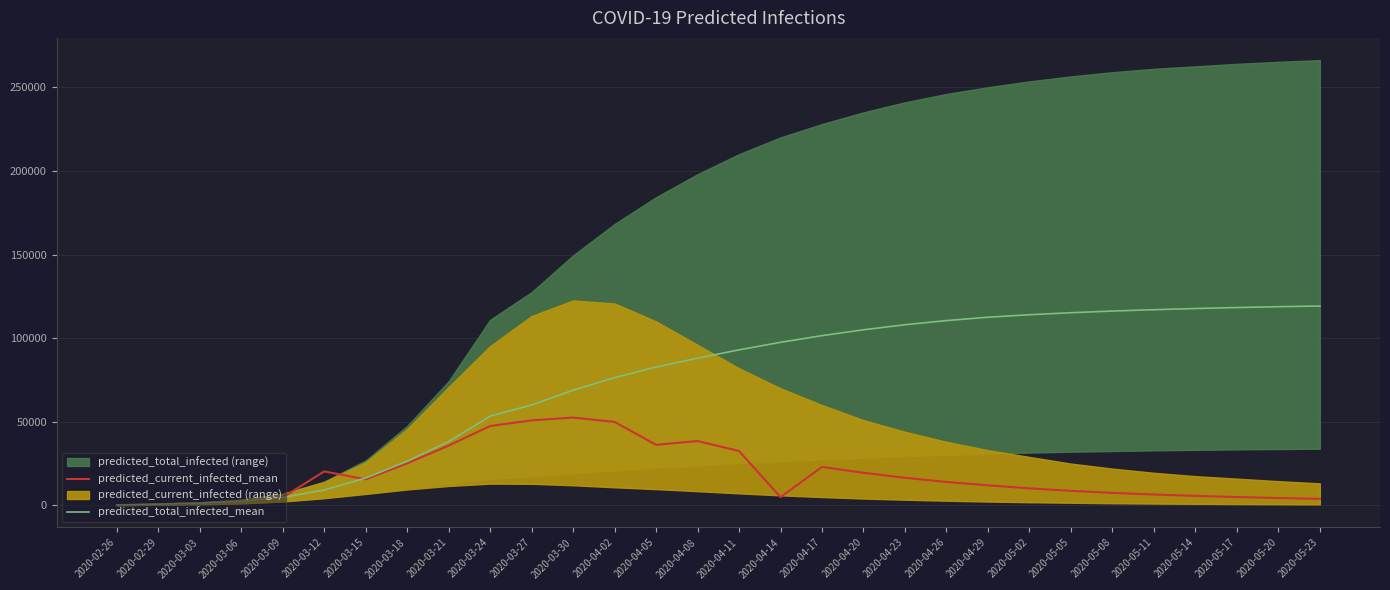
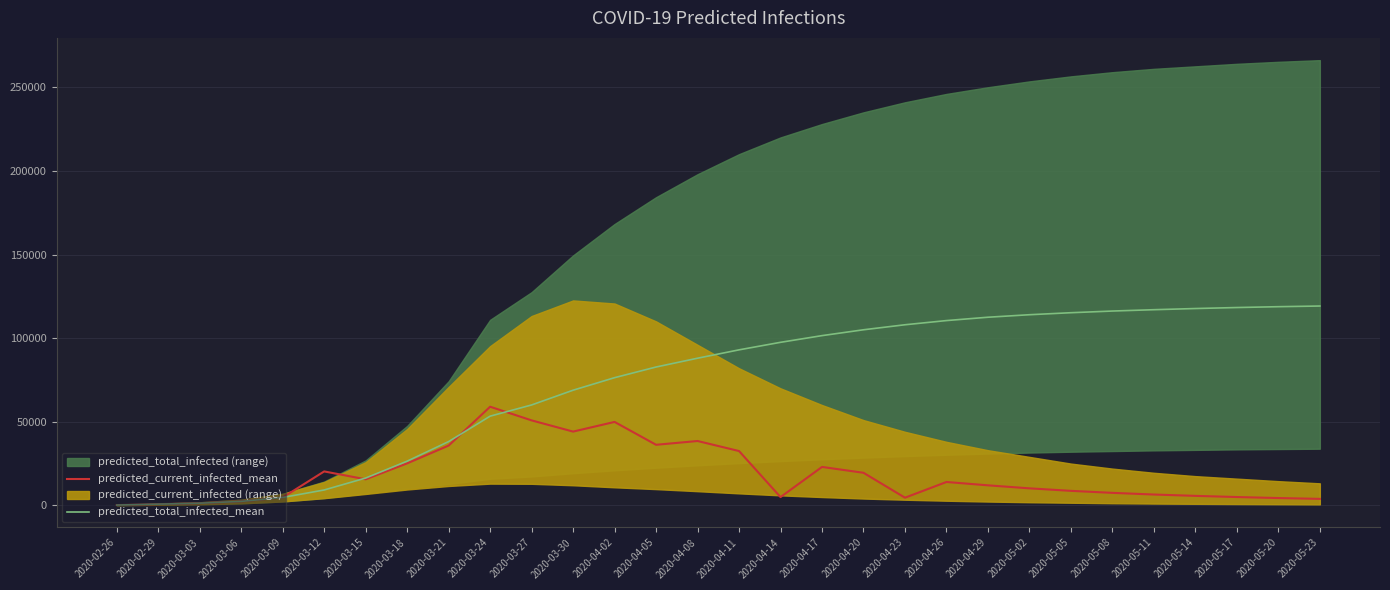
  {
    "predicted_current_infected_mean": {
      "2020-03-12": 20000,
      "2020-03-21": 36000,
-     "2020-03-24": 47000,
+     "2020-03-24": 59000,
      "2020-03-27": 51000,
-     "2020-03-30": 53000,
+     "2020-03-30": 44000,
      "2020-04-02": 50000,
      "2020-04-05": 36000,
      "2020-04-08": 39000,
      "2020-04-11": 33000,
      "2020-04-14": 5000,
      "2020-04-17": 23000,
      "2020-04-20": 20000,
-     "2020-04-23": 17000,
+     "2020-04-23": 5000,
      "2020-04-26": 14000,
      "2020-04-29": 12000,
      "2020-05-02": 10000,
      "2020-05-05": 9000,
      "2020-05-08": 8000,
      "2020-05-11": 7000,
      "2020-05-14": 6000,
      "2020-05-17": 5000,
      "2020-05-20": 4000,
      "2020-05-23": 4000
    },
    "predicted_total_infected_mean": {
      "2020-03-12": 9000,
      "2020-03-21": 38000,
      "2020-03-24": 53000,
      "2020-03-27": 60000,
      "2020-03-30": 69000,
      "2020-04-02": 76000,
      "2020-04-05": 83000,
      "2020-04-08": 88000,
      "2020-04-11": 93000,
      "2020-04-14": 98000,
      "2020-04-17": 102000,
      "2020-04-20": 105000,
      "2020-04-23": 108000,
      "2020-04-26": 111000,
      "2020-04-29": 113000,
      "2020-05-02": 114000,
      "2020-05-05": 115000,
      "2020-05-08": 116000,
      "2020-05-11": 117000,
      "2020-05-14": 118000,
      "2020-05-17": 118000,
      "2020-05-20": 119000,
      "2020-05-23": 119000
    }
  }
